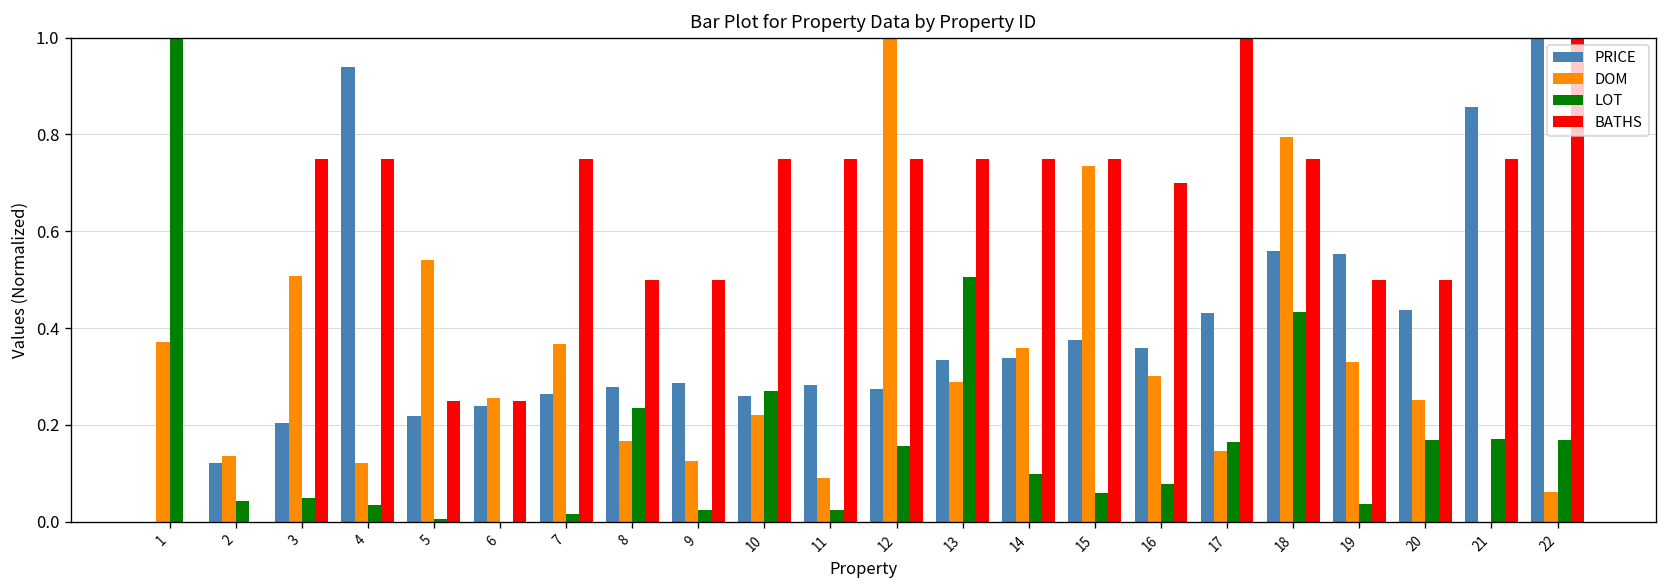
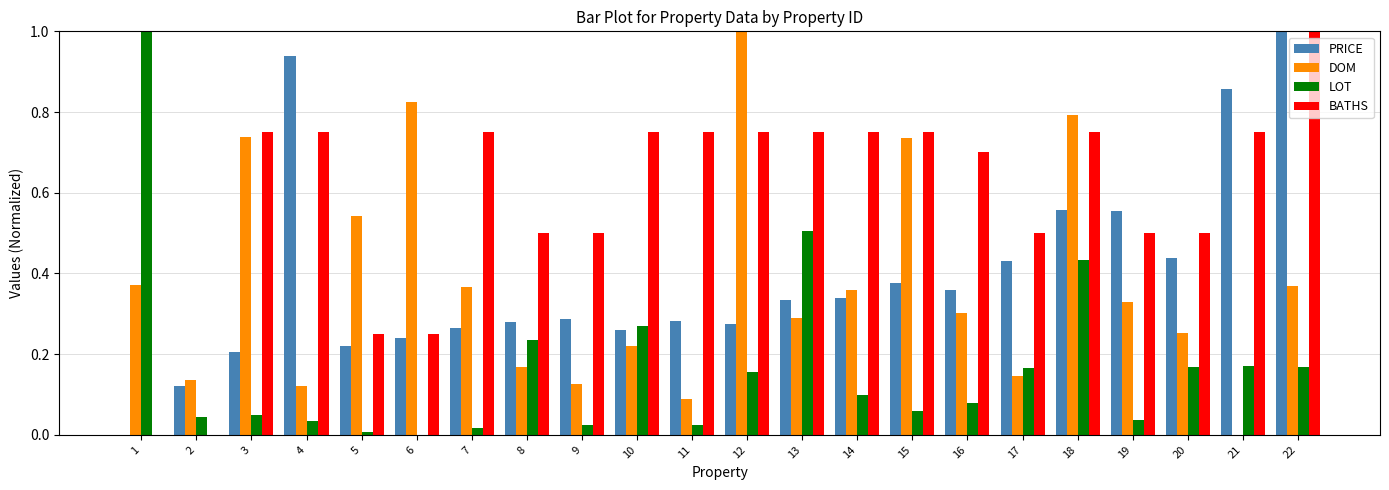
  {
    "PRICE": {
      "1": 0.00,
      "2": 0.12,
      "3": 0.20,
      "4": 0.94,
      "5": 0.22,
      "6": 0.24,
      "7": 0.26,
      "8": 0.28,
      "9": 0.29,
      "10": 0.26,
      "11": 0.28,
      "12": 0.27,
      "13": 0.33,
      "14": 0.34,
      "15": 0.38,
      "16": 0.36,
      "17": 0.43,
      "18": 0.56,
      "19": 0.55,
      "20": 0.44,
      "21": 0.86,
      "22": 1.00
    },
    "DOM": {
      "1": 0.37,
      "2": 0.14,
-     "3": 0.51,
+     "3": 0.74,
      "4": 0.12,
      "5": 0.54,
-     "6": 0.25,
+     "6": 0.83,
      "7": 0.37,
      "8": 0.17,
      "9": 0.13,
      "10": 0.22,
      "11": 0.09,
      "12": 1.00,
      "13": 0.29,
      "14": 0.36,
      "15": 0.74,
      "16": 0.30,
      "17": 0.15,
      "18": 0.79,
      "19": 0.33,
      "20": 0.25,
      "21": 0.00,
-     "22": 0.06
+     "22": 0.37
    },
    "LOT": {
      "1": 1.00,
      "2": 0.04,
      "3": 0.05,
      "4": 0.03,
      "6": 0.00,
      "7": 0.02,
      "8": 0.24,
      "9": 0.02,
      "10": 0.27,
      "11": 0.02,
      "12": 0.16,
      "13": 0.51,
      "14": 0.10,
      "15": 0.06,
      "16": 0.08,
      "17": 0.16,
      "18": 0.43,
      "19": 0.04,
      "20": 0.17,
      "21": 0.17,
      "22": 0.17
    },
    "BATHS": {
      "1": 0.00,
      "2": 0.00,
      "3": 0.75,
      "4": 0.75,
      "5": 0.25,
      "6": 0.25,
      "7": 0.75,
      "8": 0.50,
      "9": 0.50,
      "10": 0.75,
      "11": 0.75,
      "12": 0.75,
      "13": 0.75,
      "14": 0.75,
      "15": 0.75,
      "16": 0.70,
-     "17": 1.00,
+     "17": 0.50,
      "18": 0.75,
      "19": 0.50,
      "20": 0.50,
      "21": 0.75,
      "22": 1.00
    }
  }
